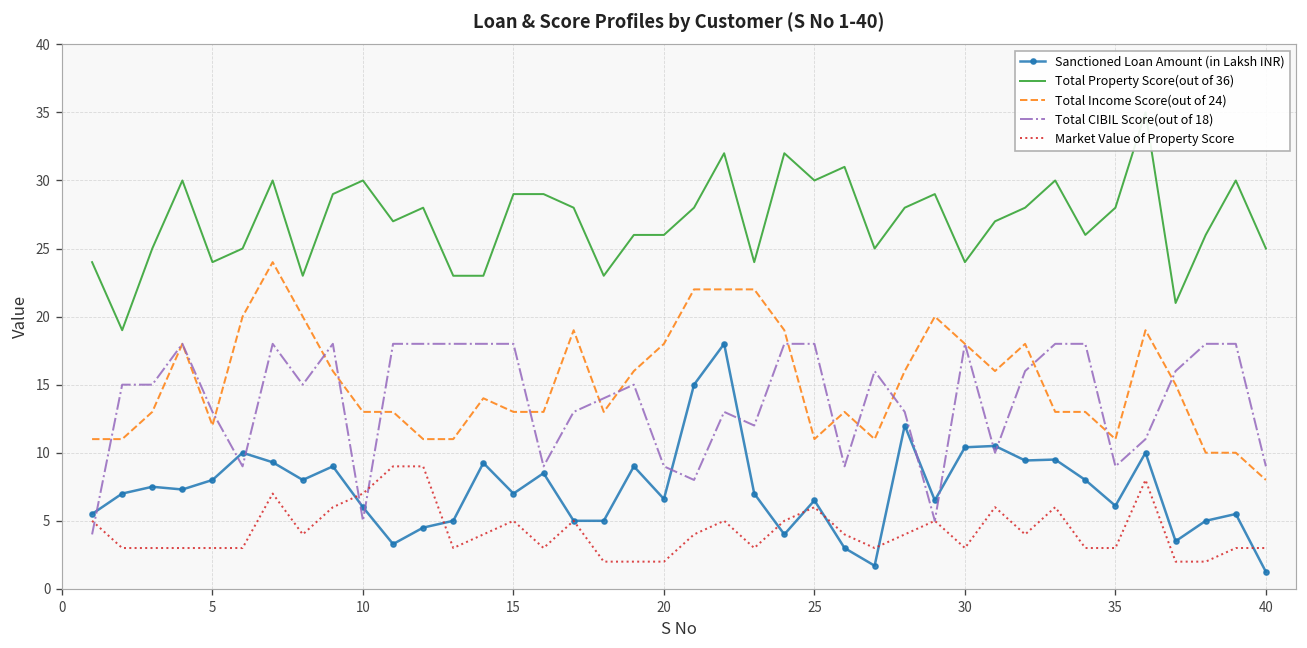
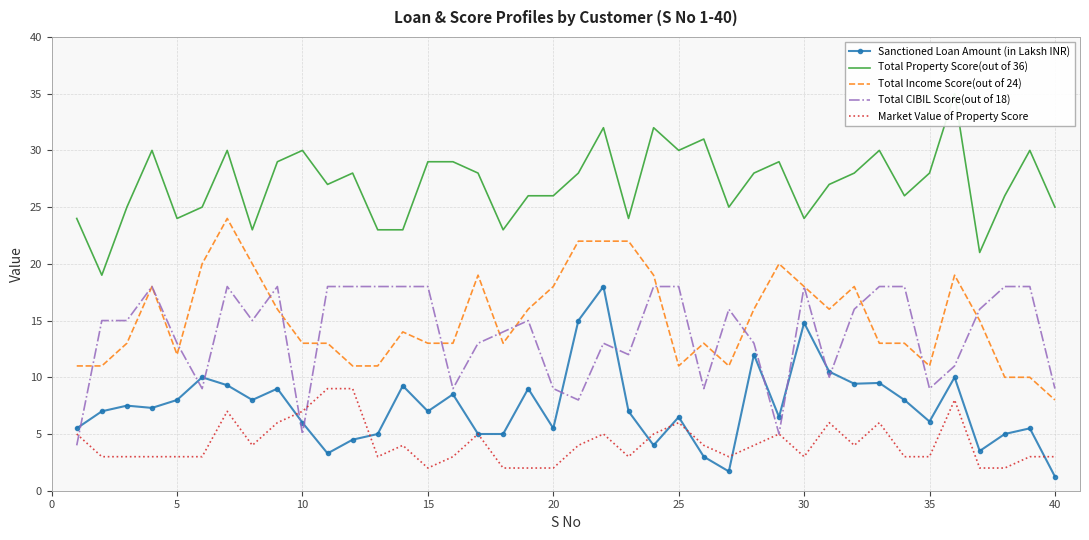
  {
    "Sanctioned Loan Amount (in Laksh INR)": {
      "5": 8.0,
      "10": 6.0,
      "15": 7.0,
-     "20": 6.6,
+     "20": 5.5,
      "25": 6.5,
-     "30": 10.4,
+     "30": 14.8,
      "35": 6.1,
      "40": 1.3
    },
    "Total Property Score(out of 36)": {
      "5": 24.0,
      "10": 30.0,
      "15": 29.0,
      "20": 26.0,
      "25": 30.0,
      "30": 24.0,
      "35": 28.0,
      "40": 25.0
    },
    "Total Income Score(out of 24)": {
      "5": 12.0,
      "10": 13.0,
      "15": 13.0,
      "20": 18.0,
      "25": 11.0,
      "35": 11.0,
      "40": 8.0
    },
    "Total CIBIL Score(out of 18)": {
      "5": 13.0,
      "10": 5.0,
      "15": 18.0,
      "20": 9.0,
      "25": 18.0,
      "35": 9.0,
      "40": 9.0
    },
    "Market Value of Property Score": {
      "5": 3,
      "10": 7,
-     "15": 5,
+     "15": 2,
      "20": 2,
      "25": 6,
      "30": 3,
      "35": 3,
      "40": 3
    }
  }
